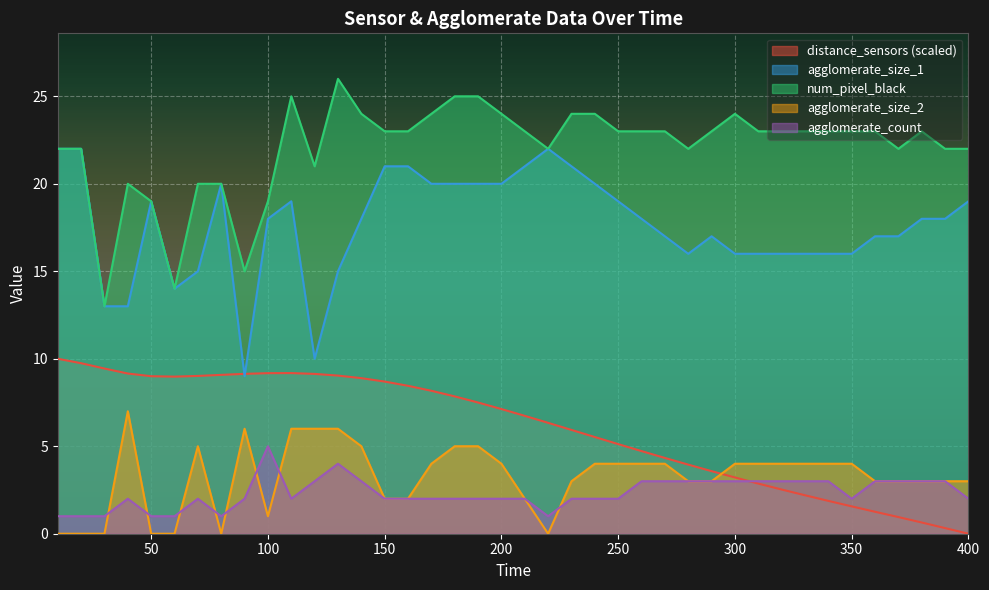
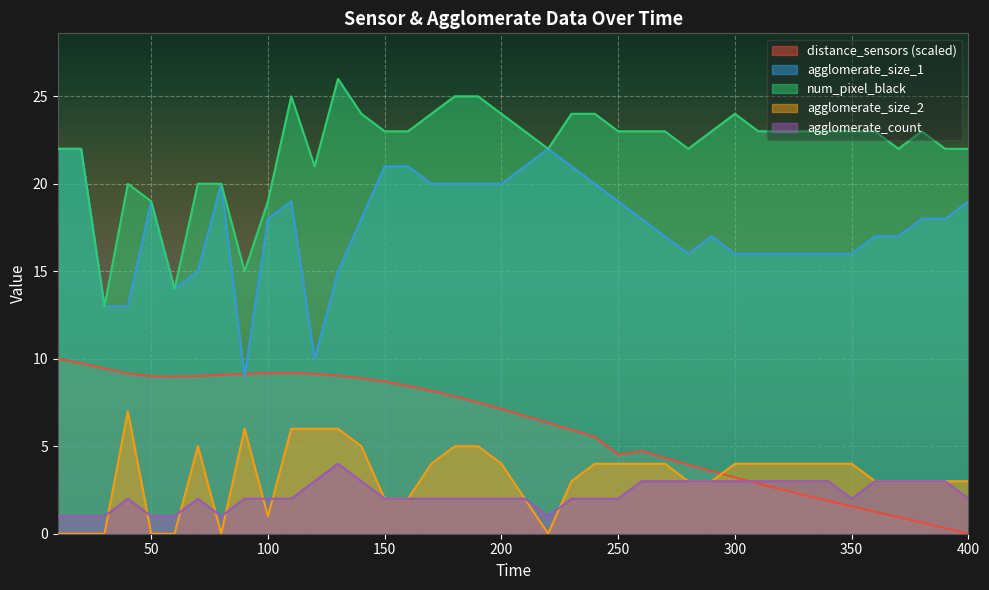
  {
    "distance_sensors (scaled)": {
      "50": 9.0,
      "100": 9.2,
      "150": 8.7,
      "200": 7.1,
-     "250": 5.1,
+     "250": 4.5,
      "300": 3.2,
      "350": 1.6,
      "400": 0.0
    },
    "agglomerate_size_1": {
      "100": 18.0,
      "150": 21.0,
      "200": 20.0,
      "250": 19.0,
      "300": 16.0,
      "350": 16.0,
      "400": 19.0
    },
    "num_pixel_black": {
      "100": 19.0,
      "150": 23.0,
      "200": 24.0,
      "250": 23.0,
      "300": 24.0,
      "400": 22.0
    },
    "agglomerate_size_2": {
      "50": 0.0,
      "100": 1.0,
      "200": 4.0,
      "250": 4.0,
      "300": 4.0,
      "350": 4.0,
      "400": 3.0
    },
    "agglomerate_count": {
      "50": 1,
-     "100": 5,
+     "100": 2,
      "200": 2,
      "250": 2,
      "300": 3,
      "350": 2,
      "400": 2
    }
  }
